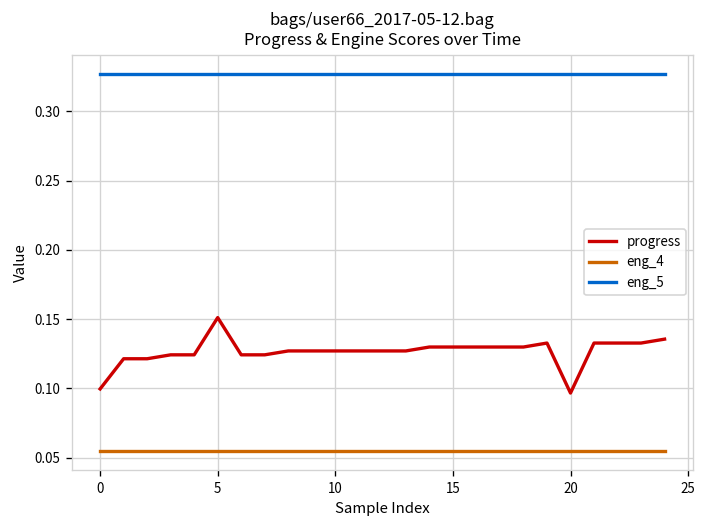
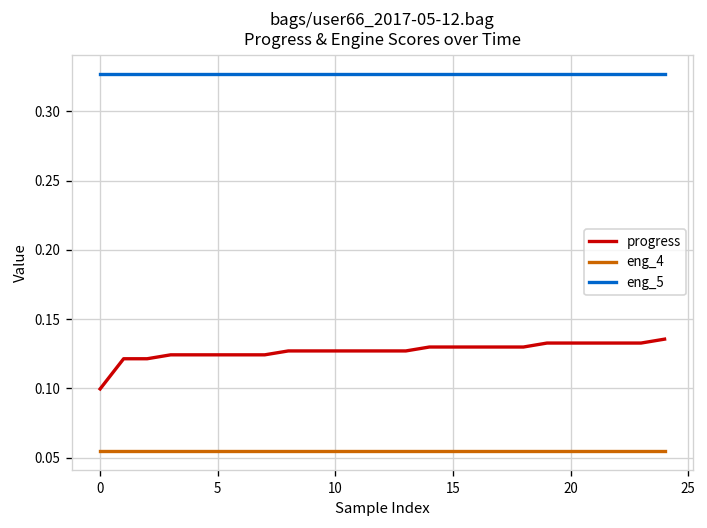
  {
    "progress": {
      "0": 0.100,
-     "5": 0.151,
+     "5": 0.124,
      "10": 0.127,
      "15": 0.130,
-     "20": 0.097
+     "20": 0.133
    },
    "eng_4": {
      "0": 0.055,
      "5": 0.055,
      "10": 0.055,
      "15": 0.055,
      "20": 0.055
    },
    "eng_5": {
      "0": 0.327,
      "5": 0.327,
      "10": 0.327,
      "15": 0.327,
      "20": 0.327
    }
  }
